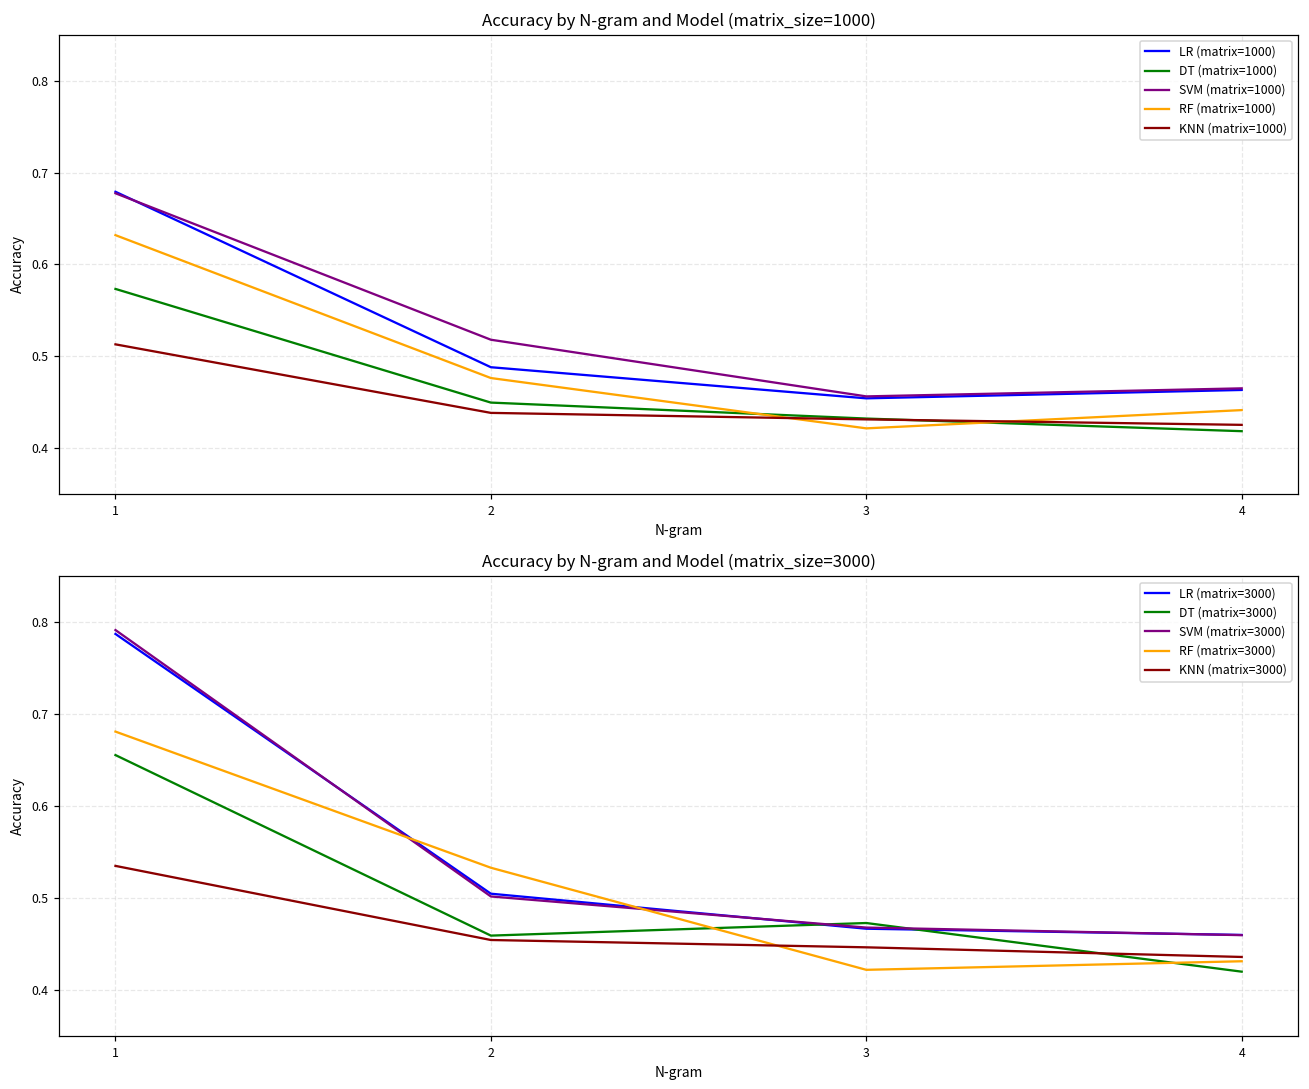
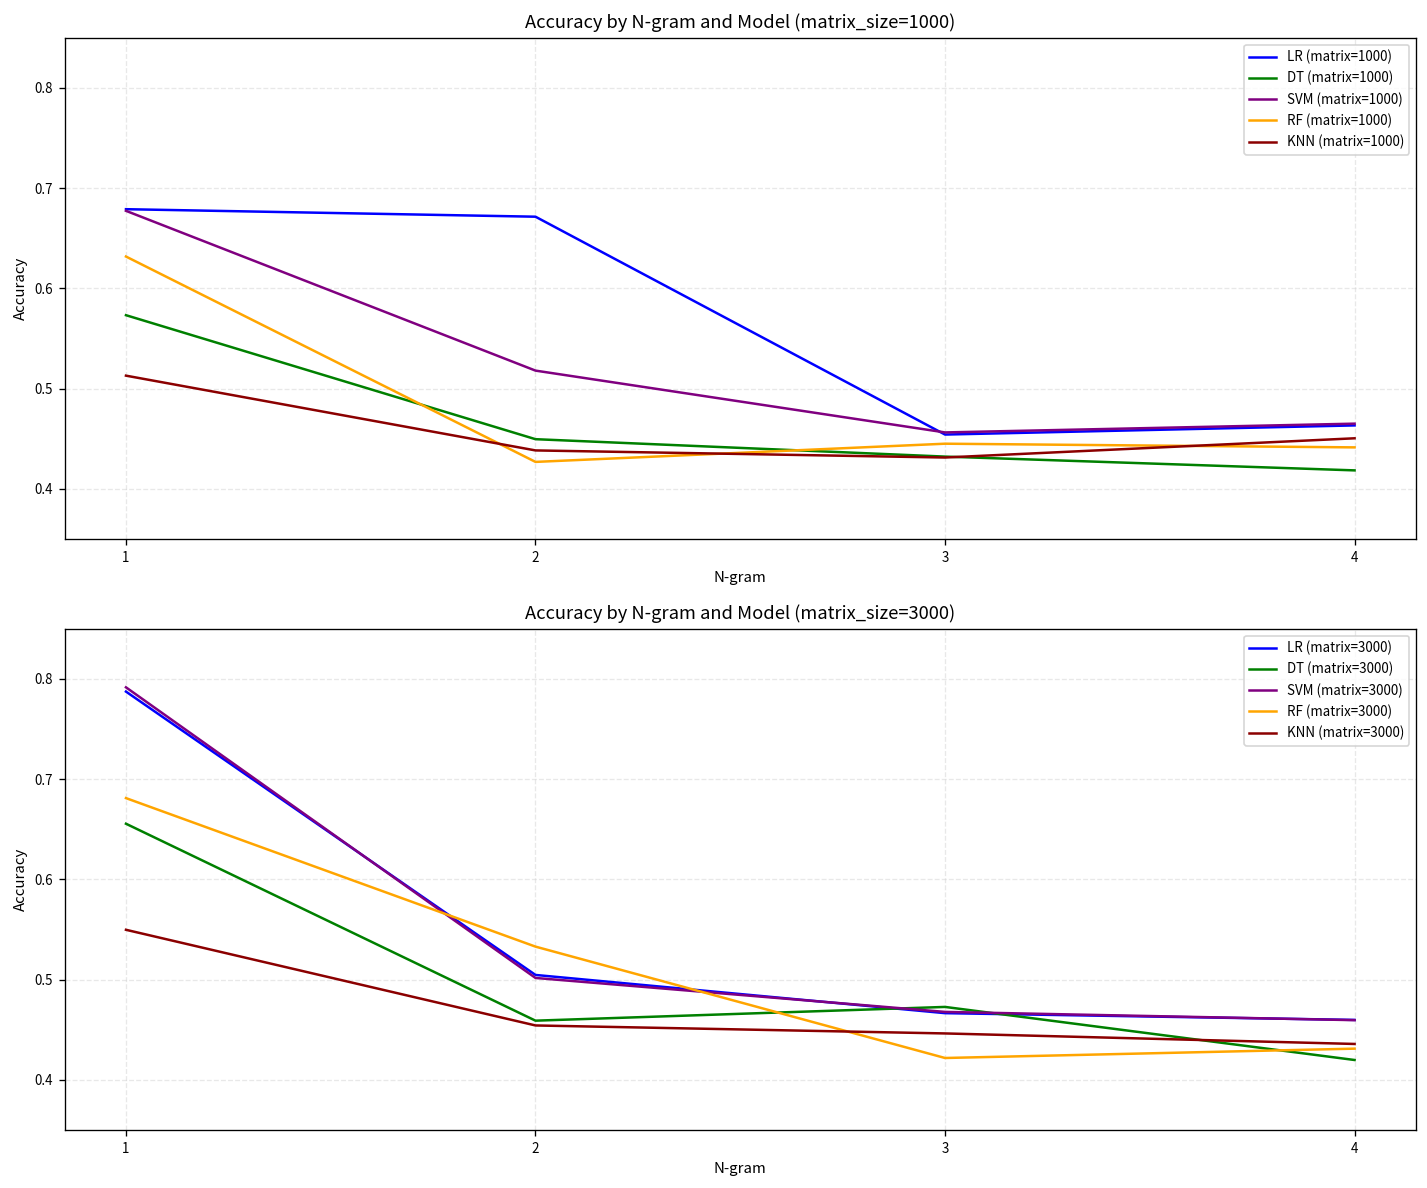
  {
    "Accuracy by N-gram and Model (matrix_size=1000)": {
      "LR (matrix=1000)": {
-       "2": 0.49
+       "2": 0.67
      },
      "DT (matrix=1000)": {
        "1": 0.57,
        "2": 0.45,
        "4": 0.42
      },
      "SVM (matrix=1000)": {
        "2": 0.52
      },
      "RF (matrix=1000)": {
        "1": 0.63,
-       "2": 0.48,
-       "3": 0.42,
+       "2": 0.43,
+       "3": 0.45,
        "4": 0.44
      },
      "KNN (matrix=1000)": {
        "1": 0.51,
        "2": 0.44,
-       "4": 0.43
+       "4": 0.45
      }
    },
    "Accuracy by N-gram and Model (matrix_size=3000)": {
      "LR (matrix=3000)": {
        "1": 0.79
      },
      "DT (matrix=3000)": {
        "1": 0.66,
        "2": 0.46,
        "3": 0.47,
        "4": 0.42
      },
      "SVM (matrix=3000)": {
        "1": 0.79
      },
      "RF (matrix=3000)": {
        "1": 0.68,
        "2": 0.53,
        "3": 0.42,
        "4": 0.43
      },
      "KNN (matrix=3000)": {
-       "1": 0.54,
+       "1": 0.55,
        "2": 0.45,
        "3": 0.45,
        "4": 0.44
      }
    }
  }
